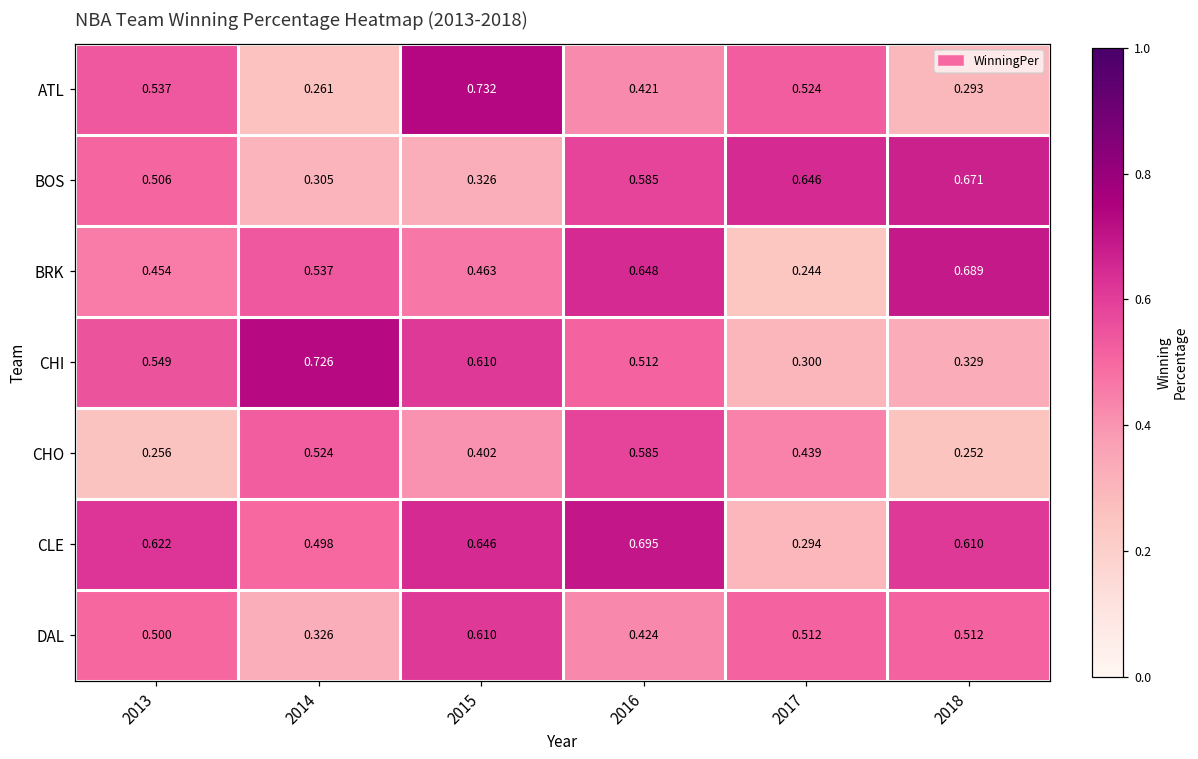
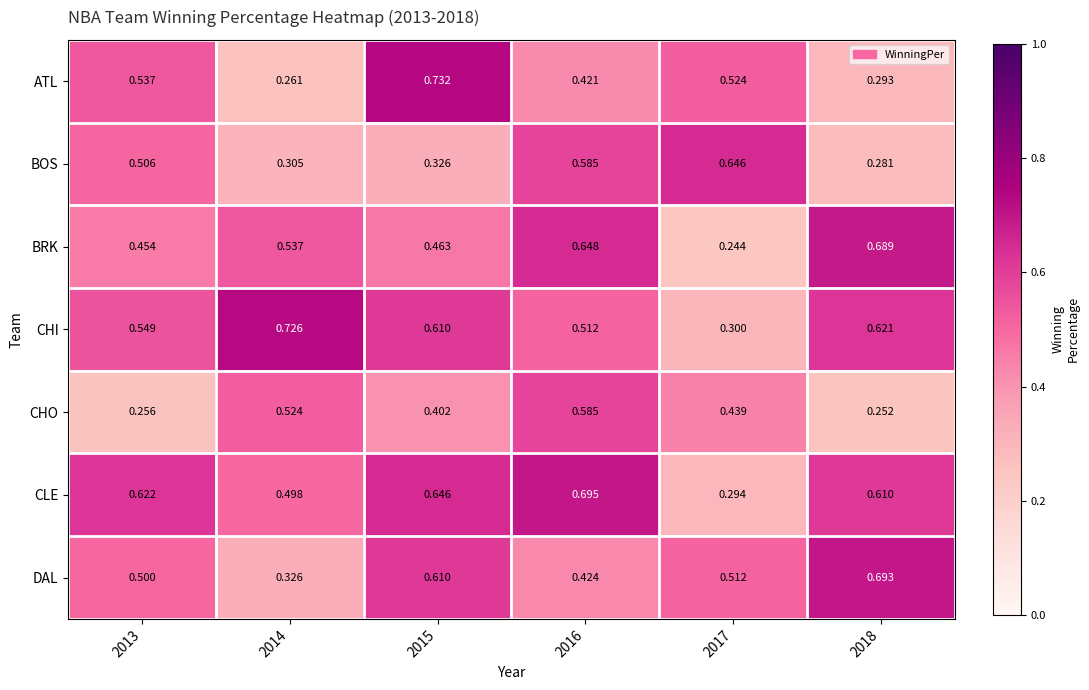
  {
    "ATL": {
      "2013": 0.537,
      "2014": 0.261,
      "2015": 0.732,
      "2016": 0.421,
      "2017": 0.524,
      "2018": 0.293
    },
    "BOS": {
      "2013": 0.506,
      "2014": 0.305,
      "2015": 0.326,
      "2016": 0.585,
      "2017": 0.646,
-     "2018": 0.671
+     "2018": 0.281
    },
    "BRK": {
      "2013": 0.454,
      "2014": 0.537,
      "2015": 0.463,
      "2016": 0.648,
      "2017": 0.244,
      "2018": 0.689
    },
    "CHI": {
      "2013": 0.549,
      "2014": 0.726,
      "2015": 0.610,
      "2016": 0.512,
      "2017": 0.300,
-     "2018": 0.329
+     "2018": 0.621
    },
    "CHO": {
      "2013": 0.256,
      "2014": 0.524,
      "2015": 0.402,
      "2016": 0.585,
      "2017": 0.439,
      "2018": 0.252
    },
    "CLE": {
      "2013": 0.622,
      "2014": 0.498,
      "2015": 0.646,
      "2016": 0.695,
      "2017": 0.294,
      "2018": 0.610
    },
    "DAL": {
      "2013": 0.500,
      "2014": 0.326,
      "2015": 0.610,
      "2016": 0.424,
      "2017": 0.512,
-     "2018": 0.512
+     "2018": 0.693
    }
  }
